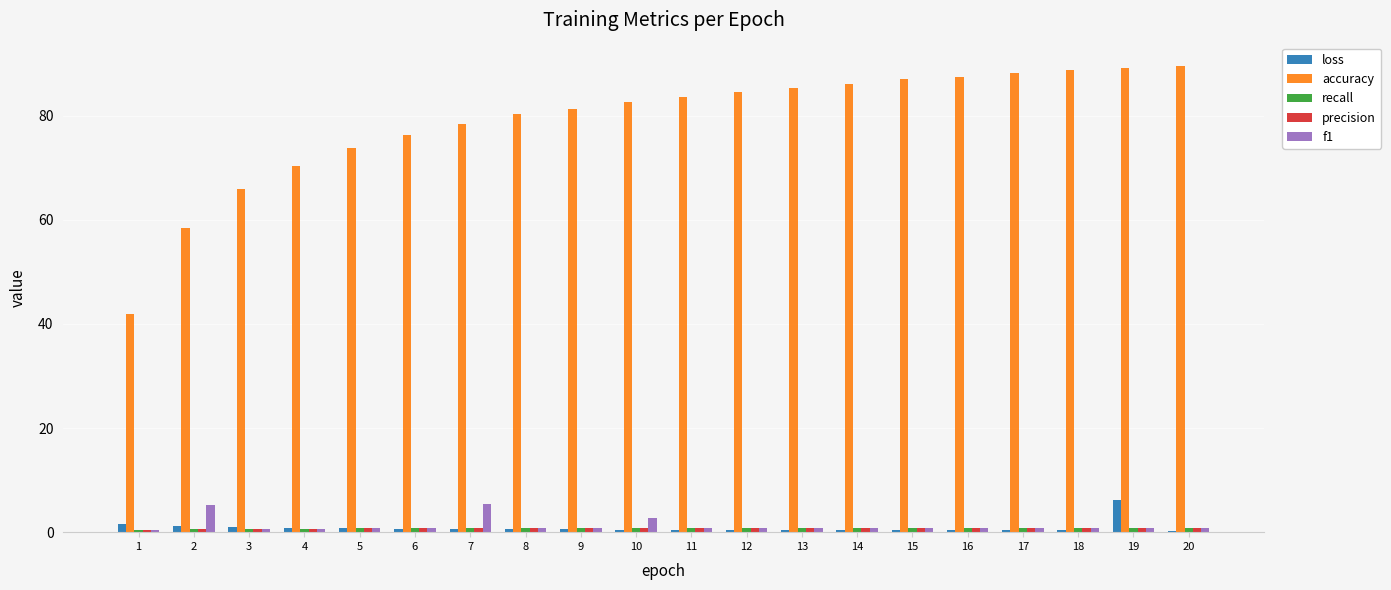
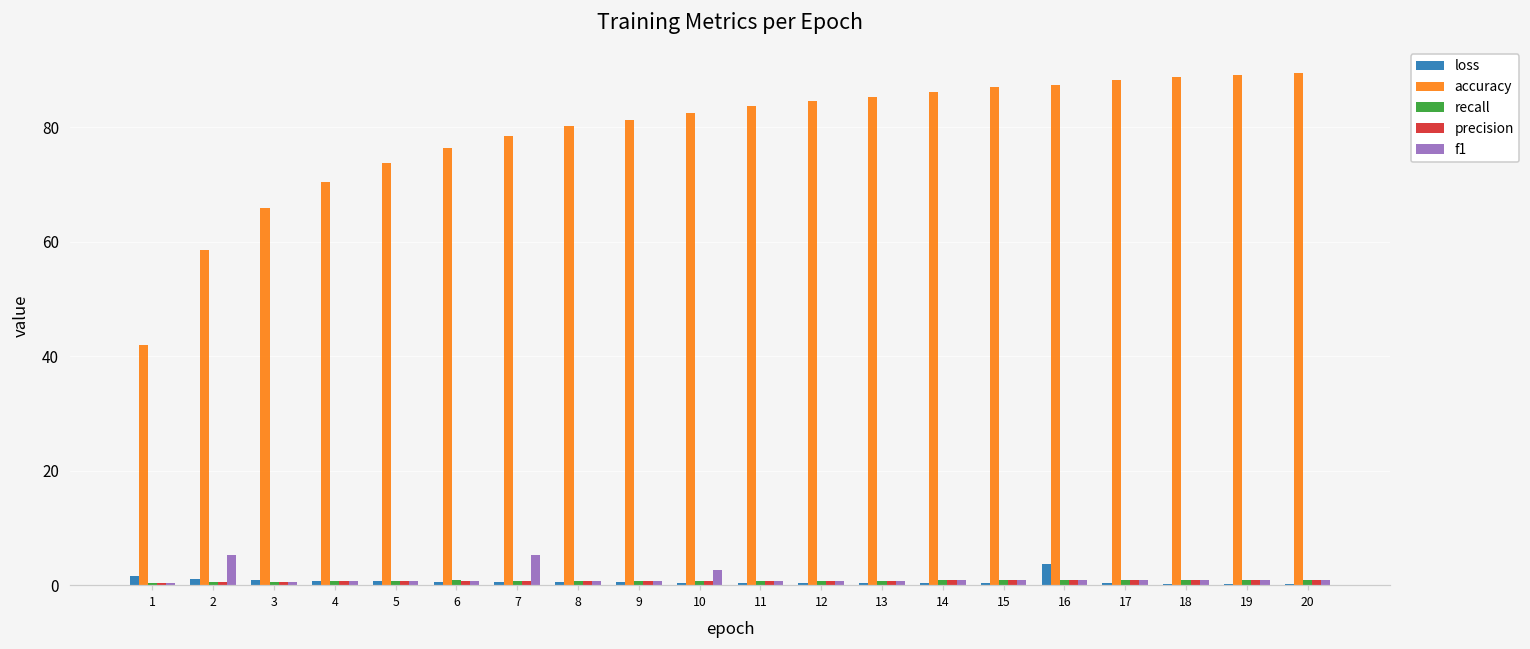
  {
    "loss": {
      "1": 2,
      "2": 1,
      "3": 1,
      "4": 1,
      "5": 1,
      "6": 1,
      "7": 1,
      "8": 1,
      "9": 1,
      "10": 0,
-     "16": 0,
-     "19": 6
+     "16": 4,
+     "19": 0
    },
    "accuracy": {
      "1": 42,
      "2": 59,
      "3": 66,
      "4": 70,
      "5": 74,
      "6": 76,
      "7": 78,
      "8": 80,
      "9": 81,
      "10": 83,
      "11": 84,
      "12": 85,
      "13": 85,
      "14": 86,
      "15": 87,
      "16": 87,
      "17": 88,
      "18": 89,
      "19": 89,
      "20": 90
    },
    "recall": {
      "2": 1,
      "3": 1,
      "4": 1,
      "5": 1,
      "6": 1,
      "7": 1,
      "8": 1,
      "9": 1,
      "10": 1,
      "11": 1,
      "12": 1,
      "13": 1,
      "14": 1,
      "15": 1,
      "16": 1,
      "17": 1,
      "18": 1,
      "19": 1,
      "20": 1
    },
    "precision": {
      "2": 1,
      "3": 1,
      "4": 1,
      "5": 1,
      "6": 1,
      "7": 1,
      "8": 1,
      "9": 1,
      "10": 1,
      "11": 1,
      "12": 1,
      "13": 1,
      "14": 1,
      "15": 1,
      "16": 1,
      "17": 1,
      "18": 1,
      "19": 1,
      "20": 1
    },
    "f1": {
      "2": 5,
      "3": 1,
      "4": 1,
      "5": 1,
      "6": 1,
      "7": 5,
      "8": 1,
      "9": 1,
      "10": 3,
      "11": 1,
      "12": 1,
      "13": 1,
      "14": 1,
      "15": 1,
      "16": 1,
      "17": 1,
      "18": 1,
      "19": 1,
      "20": 1
    }
  }
